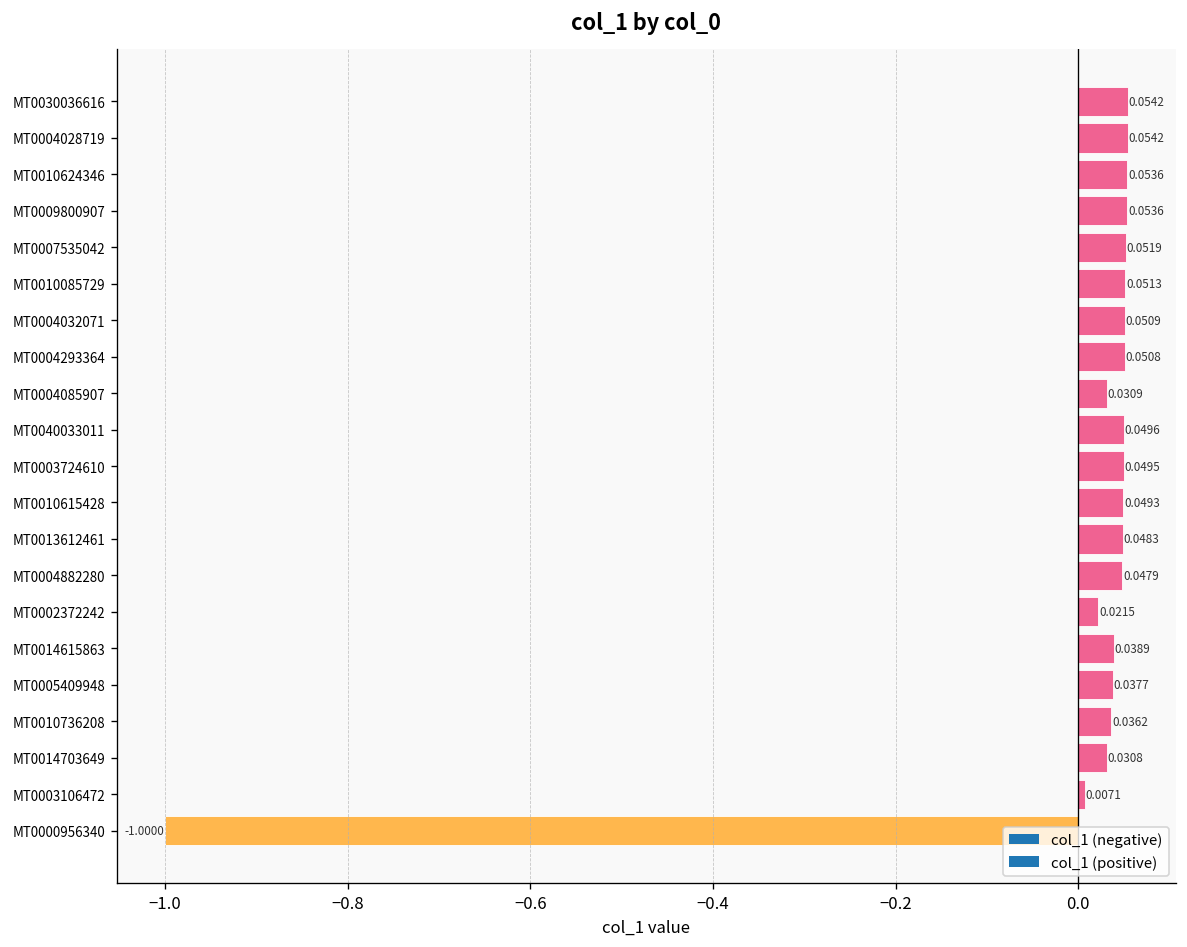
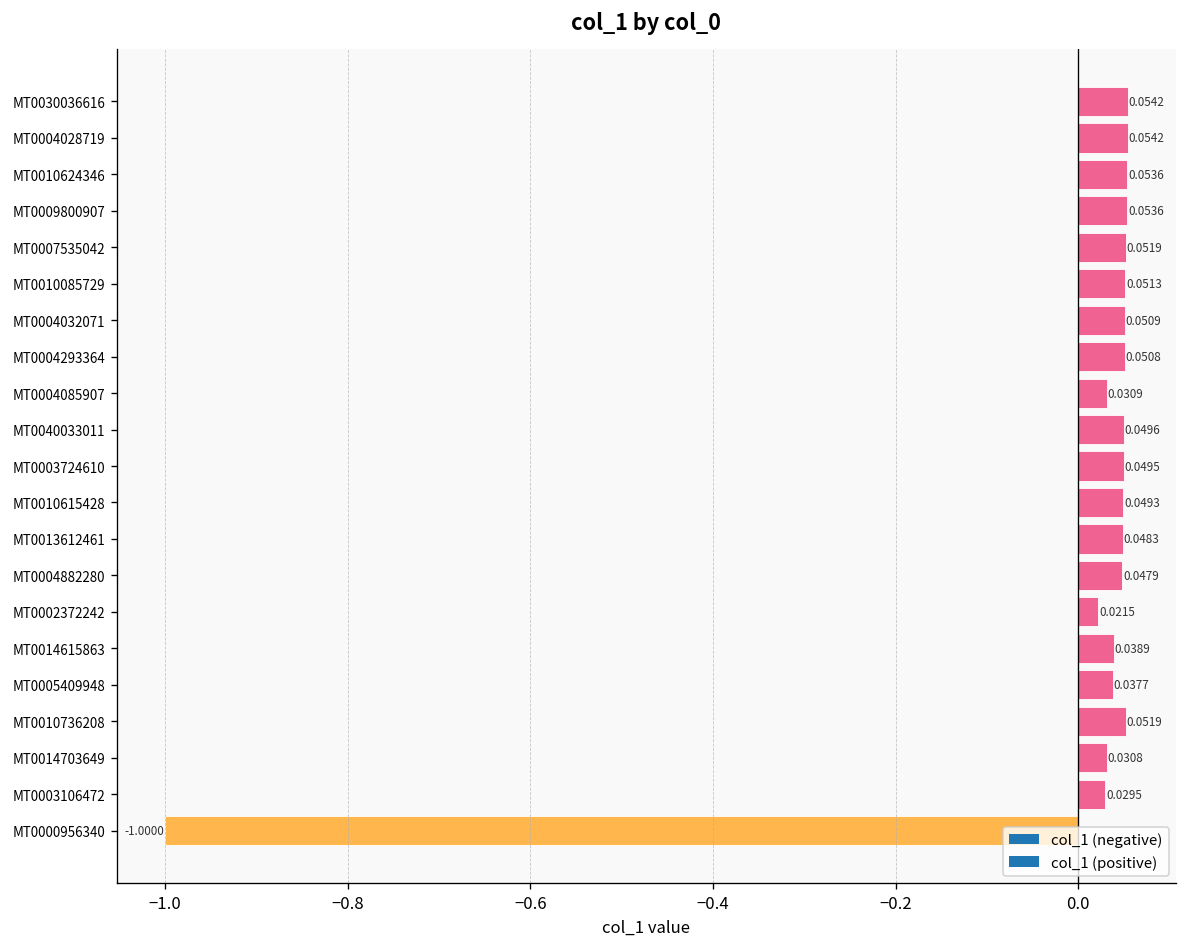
  {
    "MT0030036616": 0.0542,
    "MT0004028719": 0.0542,
    "MT0010624346": 0.0536,
    "MT0009800907": 0.0536,
    "MT0007535042": 0.0519,
    "MT0010085729": 0.0513,
    "MT0004032071": 0.0509,
    "MT0004293364": 0.0508,
    "MT0004085907": 0.0309,
    "MT0040033011": 0.0496,
    "MT0003724610": 0.0495,
    "MT0010615428": 0.0493,
    "MT0013612461": 0.0483,
    "MT0004882280": 0.0479,
    "MT0002372242": 0.0215,
    "MT0014615863": 0.0389,
    "MT0005409948": 0.0377,
-   "MT0010736208": 0.0362,
+   "MT0010736208": 0.0519,
    "MT0014703649": 0.0308,
-   "MT0003106472": 0.0071,
+   "MT0003106472": 0.0295,
    "MT0000956340": -1.0000
  }
